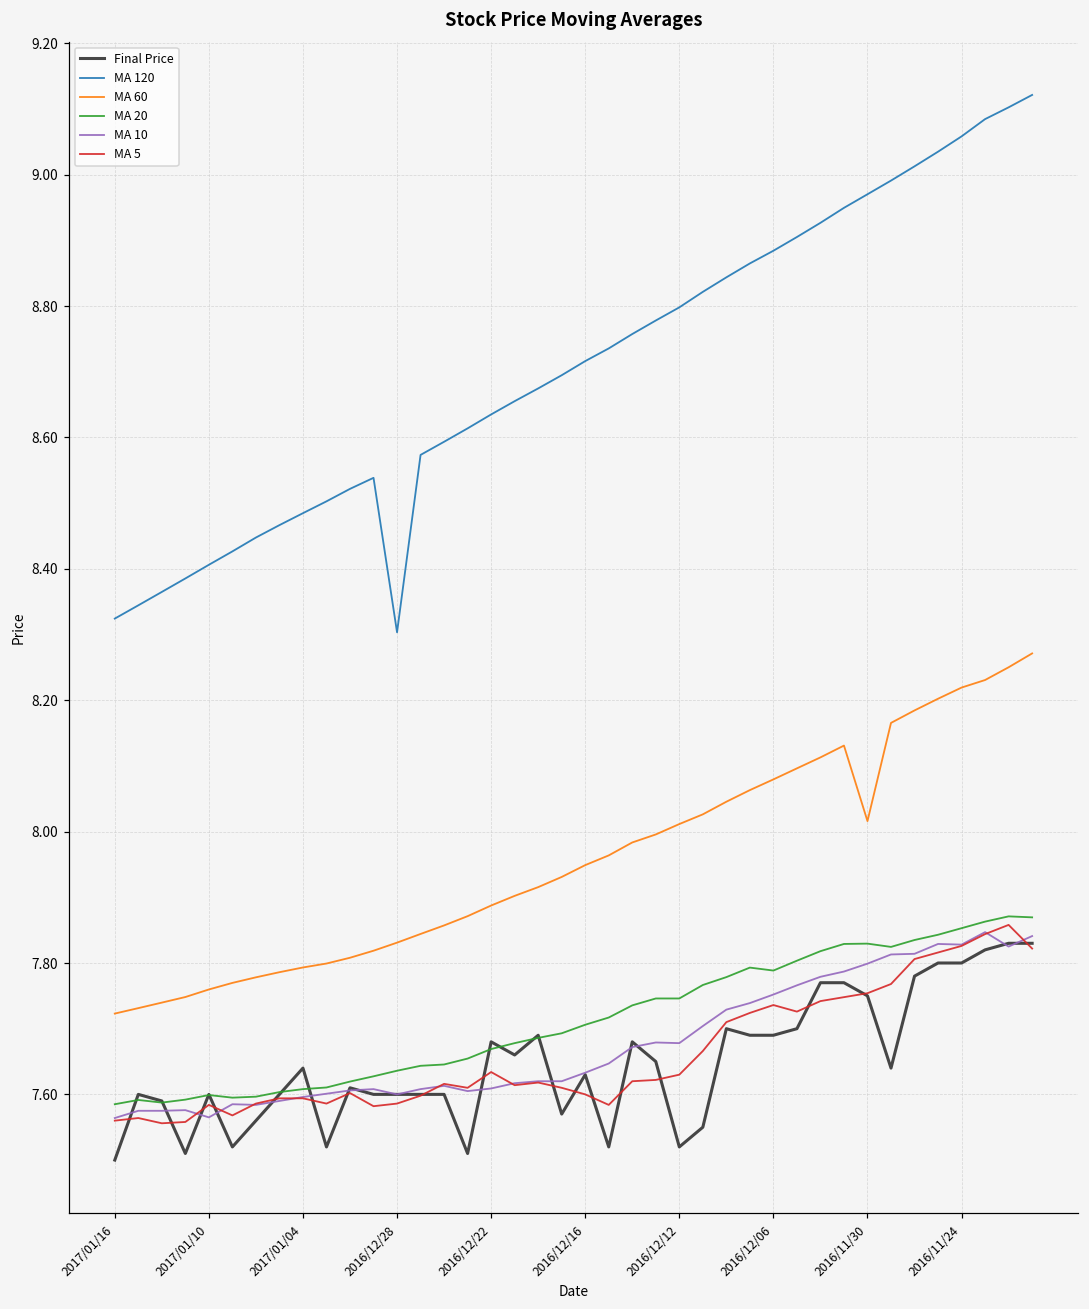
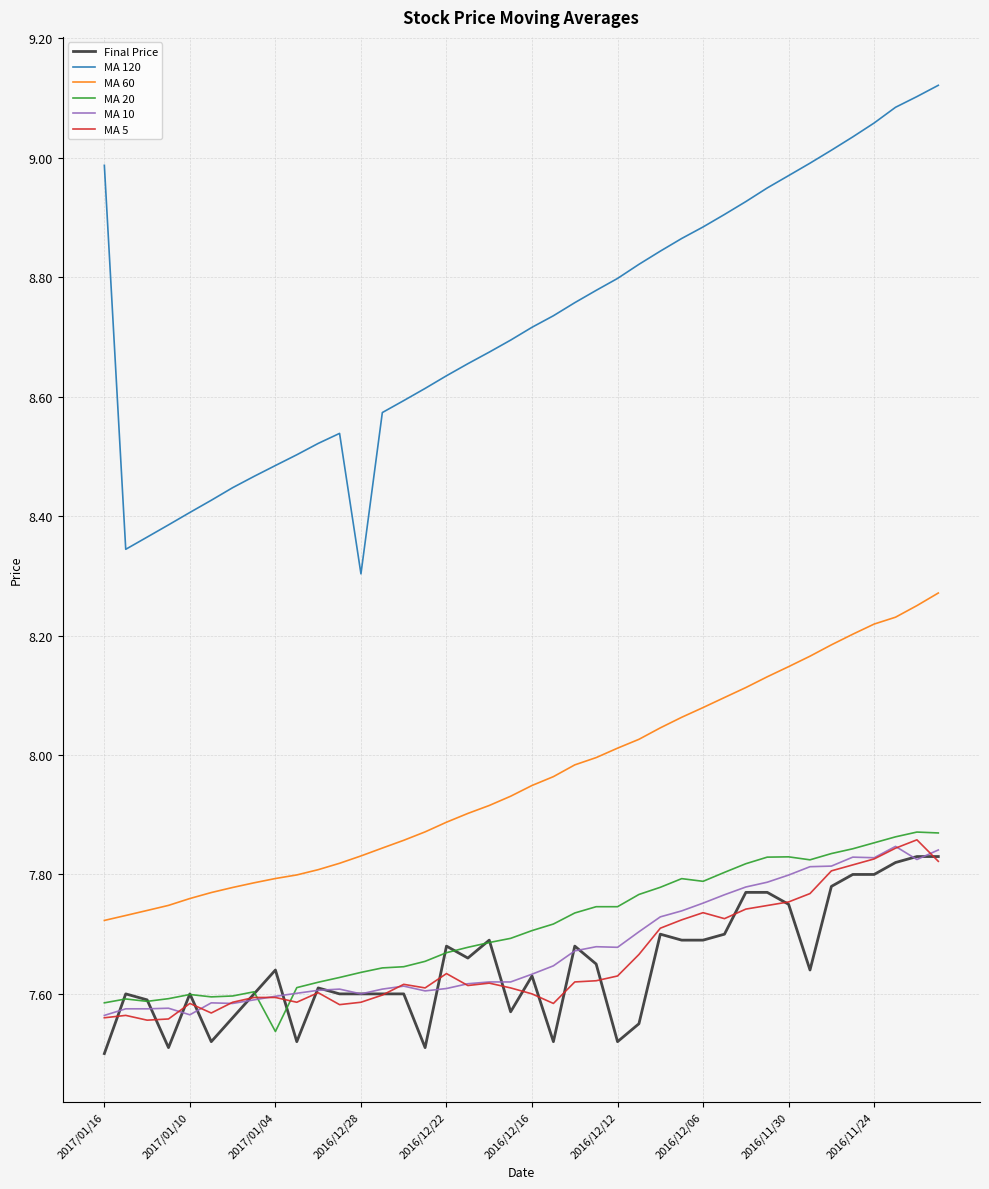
  {
    "Final Price": {
      "2017/01/16": 7.50,
      "2017/01/04": 7.64,
      "2016/12/22": 7.68,
      "2016/12/12": 7.52,
      "2016/12/06": 7.69,
      "2016/11/24": 7.80
    },
    "MA 120": {
-     "2017/01/16": 8.32,
+     "2017/01/16": 8.99,
      "2017/01/10": 8.41,
      "2017/01/04": 8.48,
      "2016/12/28": 8.30,
      "2016/12/22": 8.64,
      "2016/12/16": 8.72,
      "2016/12/12": 8.80,
      "2016/12/06": 8.88,
      "2016/11/30": 8.97,
      "2016/11/24": 9.06
    },
    "MA 60": {
      "2017/01/16": 7.72,
      "2017/01/10": 7.76,
      "2017/01/04": 7.79,
      "2016/12/28": 7.83,
      "2016/12/22": 7.89,
      "2016/12/16": 7.95,
      "2016/12/12": 8.01,
      "2016/12/06": 8.08,
-     "2016/11/30": 8.02,
+     "2016/11/30": 8.15,
      "2016/11/24": 8.22
    },
    "MA 20": {
      "2017/01/16": 7.59,
-     "2017/01/04": 7.61,
+     "2017/01/04": 7.54,
      "2016/12/28": 7.64,
      "2016/12/22": 7.67,
      "2016/12/16": 7.71,
      "2016/12/12": 7.75,
      "2016/12/06": 7.79,
      "2016/11/30": 7.83,
      "2016/11/24": 7.85
    },
    "MA 10": {
      "2017/01/10": 7.57,
      "2016/12/22": 7.61,
      "2016/12/12": 7.68,
      "2016/12/06": 7.75,
      "2016/11/30": 7.80
    },
    "MA 5": {
      "2017/01/10": 7.58,
      "2016/12/28": 7.59,
      "2016/12/22": 7.63,
      "2016/12/16": 7.60,
      "2016/12/12": 7.63,
      "2016/12/06": 7.74
    }
  }
